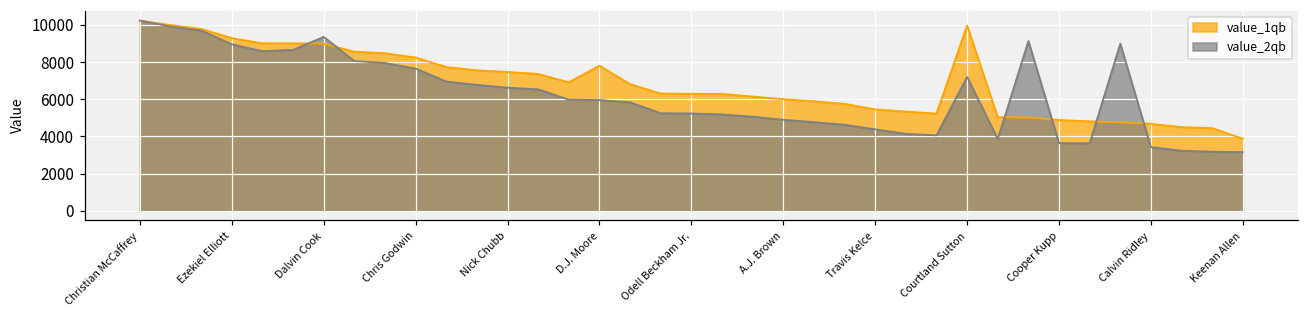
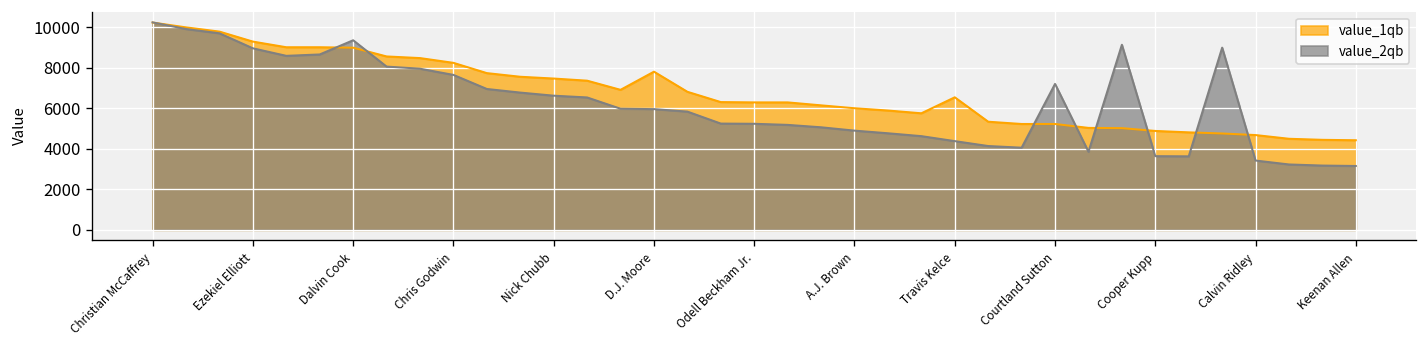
  {
    "value_1qb": {
      "Ezekiel Elliott": 9300,
      "Dalvin Cook": 9000,
      "Chris Godwin": 8200,
      "Nick Chubb": 7500,
      "D.J. Moore": 7800,
      "Odell Beckham Jr.": 6300,
      "A.J. Brown": 6000,
-     "Travis Kelce": 5500,
-     "Courtland Sutton": 10000,
+     "Travis Kelce": 6500,
+     "Courtland Sutton": 5200,
      "Cooper Kupp": 4900,
      "Calvin Ridley": 4700,
-     "Keenan Allen": 3900
+     "Keenan Allen": 4400
    },
    "value_2qb": {
      "Ezekiel Elliott": 9000,
      "Dalvin Cook": 9400,
      "Chris Godwin": 7600,
      "Nick Chubb": 6600,
      "D.J. Moore": 6000,
      "Odell Beckham Jr.": 5200,
      "A.J. Brown": 4900,
      "Travis Kelce": 4400,
      "Courtland Sutton": 7200,
      "Cooper Kupp": 3600,
      "Calvin Ridley": 3400,
      "Keenan Allen": 3200
    }
  }
